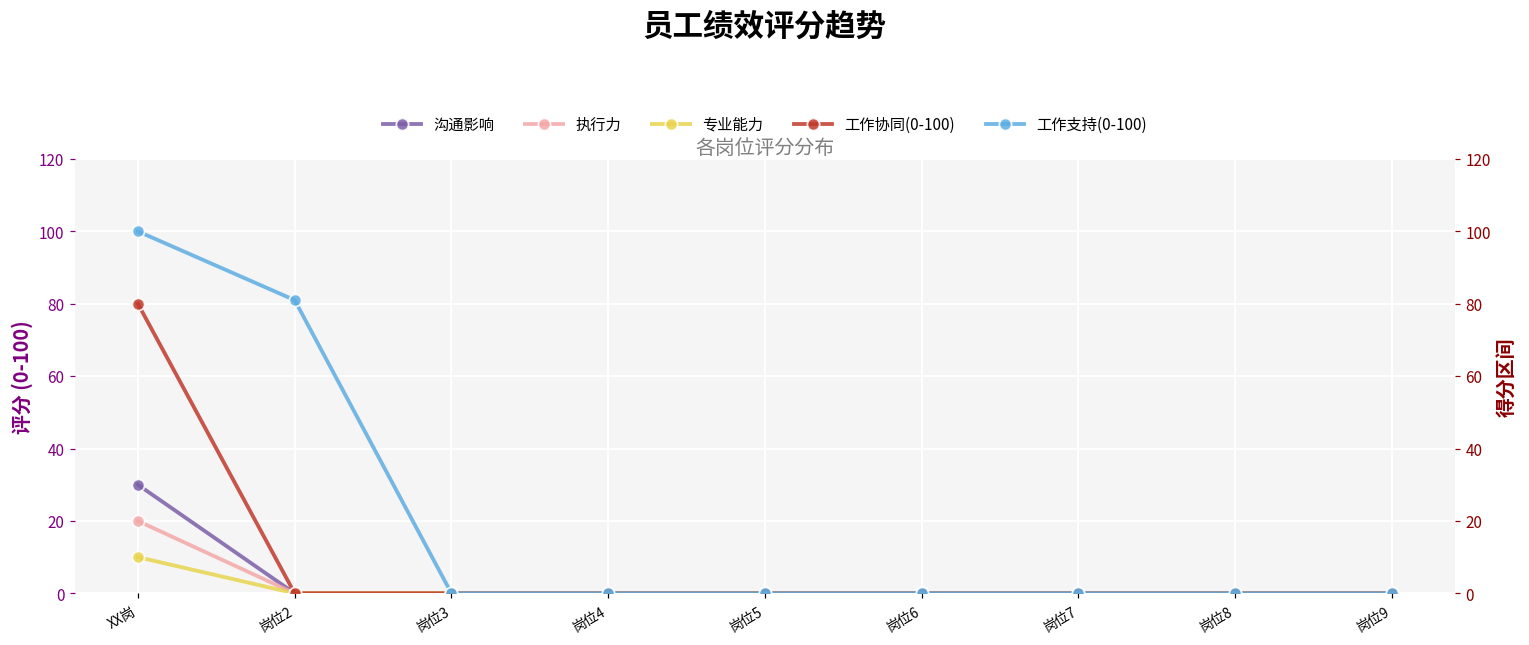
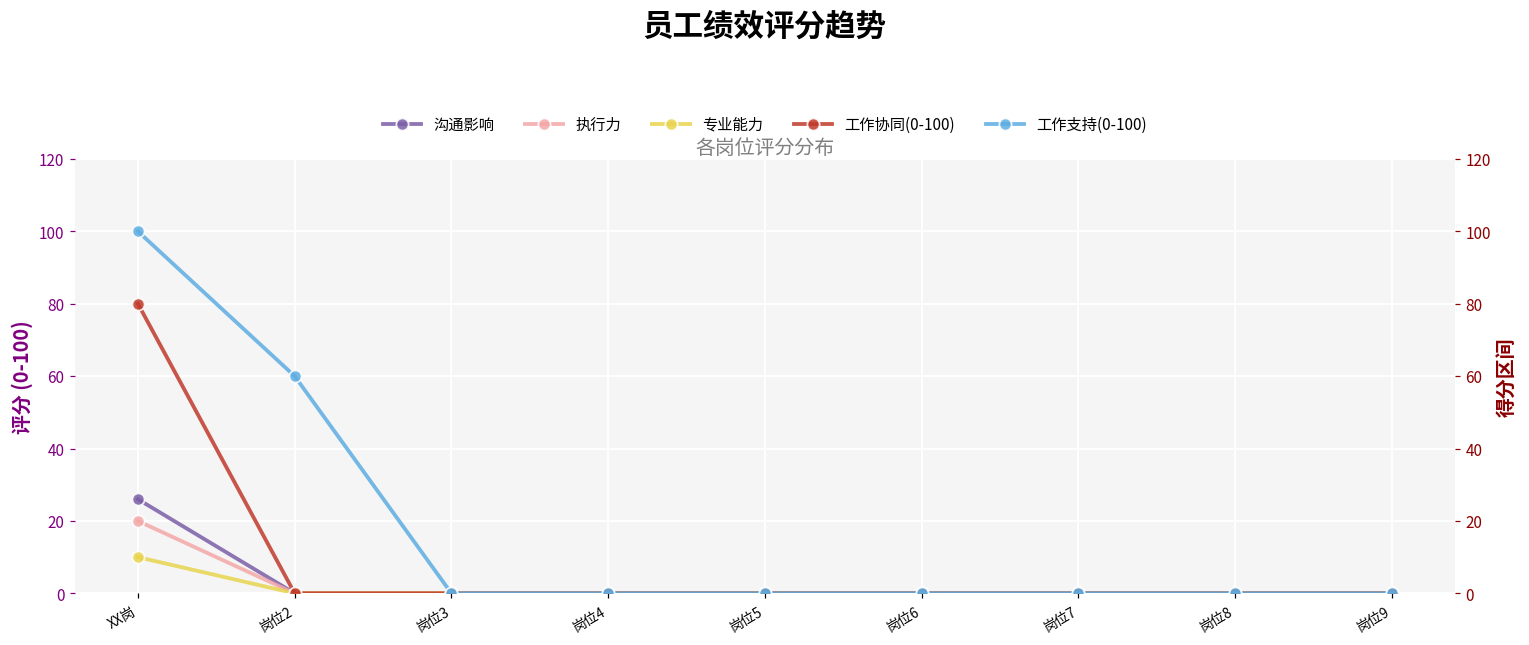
  {
    "沟通影响": {
-     "XX岗": 30
+     "XX岗": 26
    },
    "执行力": {
      "XX岗": 20
    },
    "专业能力": {
      "XX岗": 10
    },
    "工作协同(0-100)": {
      "XX岗": 80
    },
    "工作支持(0-100)": {
      "XX岗": 100,
-     "岗位2": 81
+     "岗位2": 60
    }
  }
